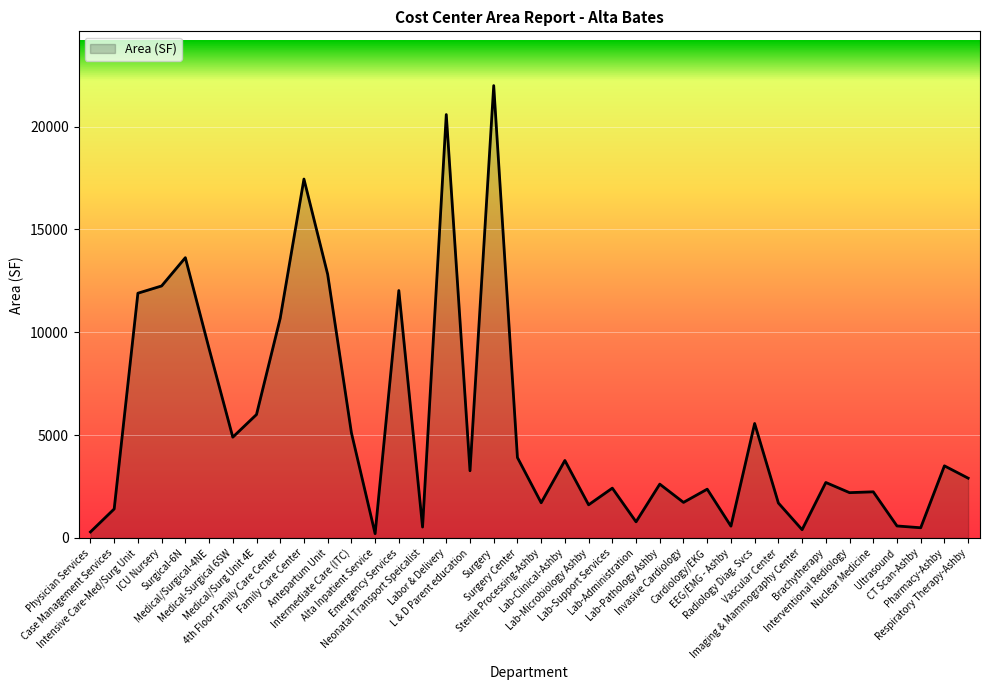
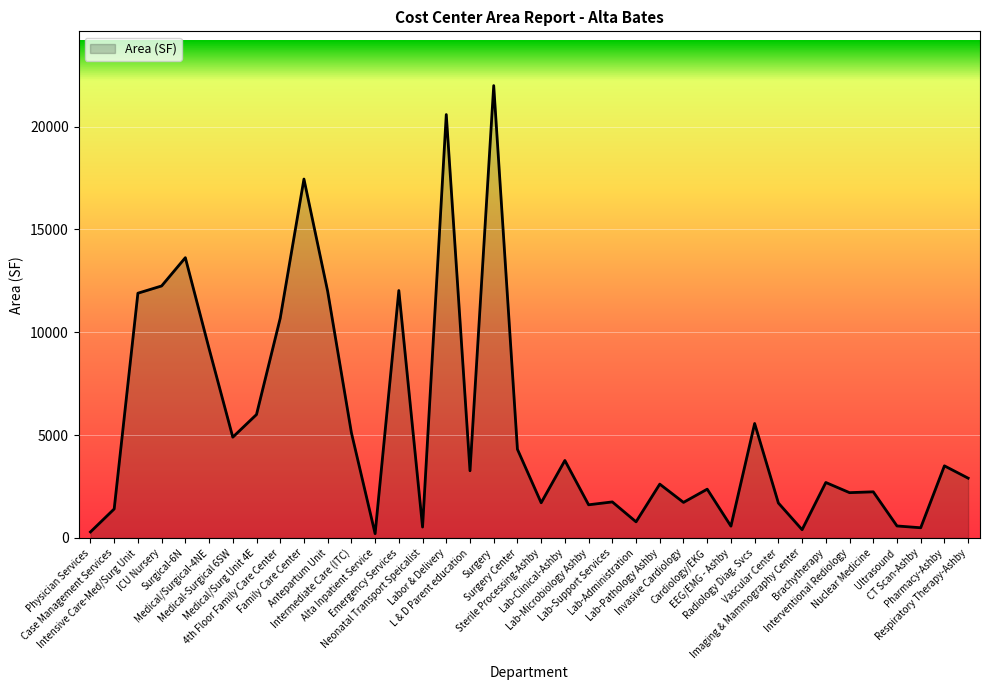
  {
    "Physician Services": 300,
    "Case Management Services": 1400,
    "Intensive Care-Med/Surg Unit": 11900,
    "ICU Nursery": 12300,
    "Surgical-6N": 13600,
    "Medical/Surgical-4NE": 9200,
    "Medical-Surgical 6SW": 4900,
    "Medical/Surg Unit 4E": 6000,
    "4th Floor Family Care Center": 10700,
    "Family Care Center": 17500,
-   "Antepartum Unit": 12800,
+   "Antepartum Unit": 12000,
    "Intermediate Care (ITC)": 5100,
    "Alta Inpatient Service": 200,
    "Emergency Services": 12000,
    "Neonatal Transport Speicalist": 500,
    "Labor & Delivery": 20600,
    "L & D Parent education": 3300,
    "Surgery": 22000,
-   "Surgery Center": 3900,
+   "Surgery Center": 4300,
    "Sterile Processing-Ashby": 1700,
    "Lab-Clinical-Ashby": 3800,
    "Lab-Microbiology Ashby": 1600,
-   "Lab-Support Services": 2400,
+   "Lab-Support Services": 1800,
    "Lab-Administration": 800,
    "Lab-Pathology Ashby": 2600,
    "Invasive Cardiology": 1700,
    "Cardiology/EKG": 2400,
    "EEG/EMG - Ashby": 600,
    "Radiology Diag. Svcs": 5600,
    "Vascular Center": 1700,
    "Imaging & Mammography Center": 400,
    "Brachytherapy": 2700,
    "Interventional Rediology": 2200,
    "Nuclear Medicine": 2200,
    "Ultrasound": 600,
    "CT Scan-Ashby": 500,
    "Pharmacy-Ashby": 3500,
    "Respiratory Therapy-Ashby": 2900
  }
